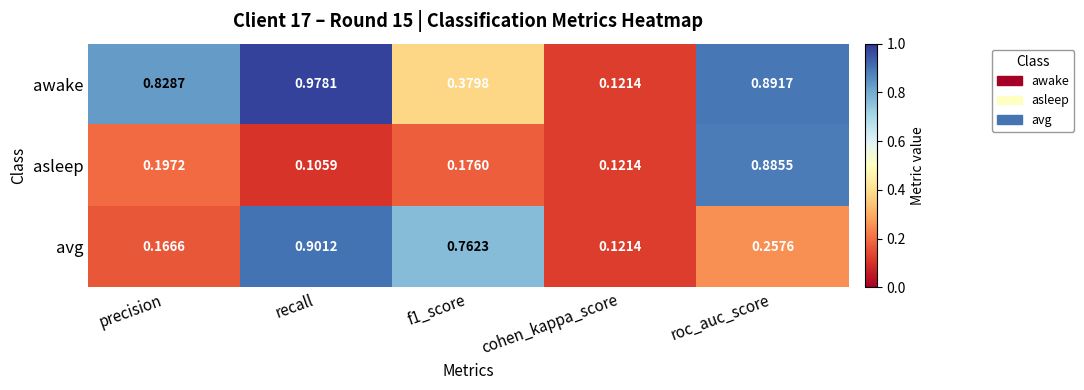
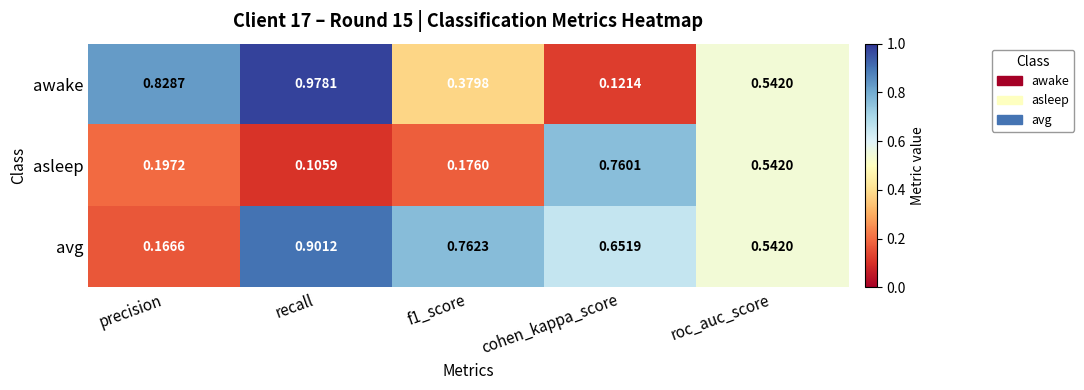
  {
    "awake": {
      "precision": 0.8287,
      "recall": 0.9781,
      "f1_score": 0.3798,
      "cohen_kappa_score": 0.1214,
-     "roc_auc_score": 0.8917
+     "roc_auc_score": 0.5420
    },
    "asleep": {
      "precision": 0.1972,
      "recall": 0.1059,
      "f1_score": 0.1760,
-     "cohen_kappa_score": 0.1214,
-     "roc_auc_score": 0.8855
+     "cohen_kappa_score": 0.7601,
+     "roc_auc_score": 0.5420
    },
    "avg": {
      "precision": 0.1666,
      "recall": 0.9012,
      "f1_score": 0.7623,
-     "cohen_kappa_score": 0.1214,
-     "roc_auc_score": 0.2576
+     "cohen_kappa_score": 0.6519,
+     "roc_auc_score": 0.5420
    }
  }
